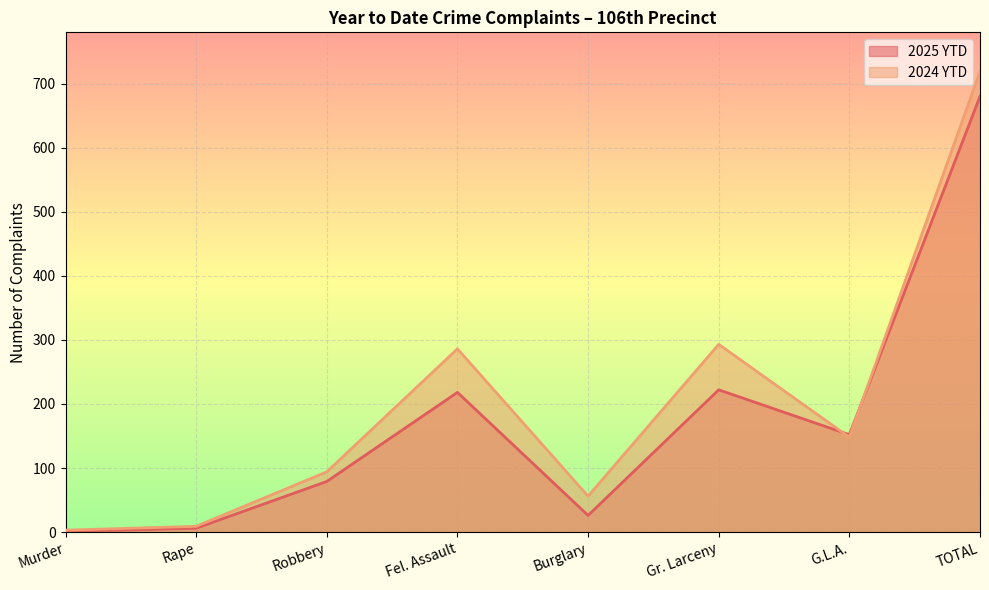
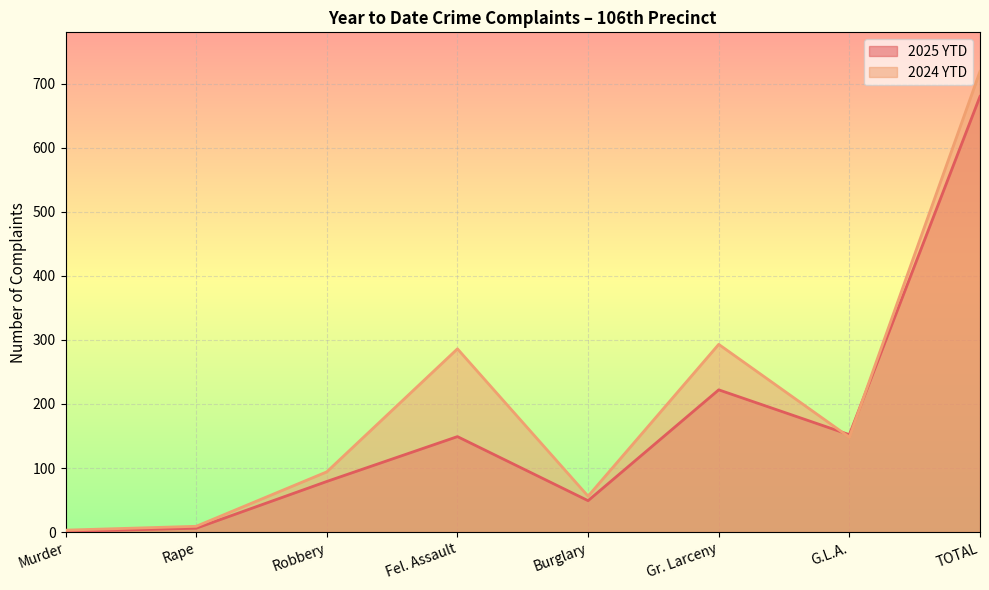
  {
    "2025 YTD": {
      "Robbery": 80,
-     "Fel. Assault": 220,
-     "Burglary": 30,
+     "Fel. Assault": 150,
+     "Burglary": 50,
      "Gr. Larceny": 220,
      "TOTAL": 680
    },
    "2024 YTD": {
      "Robbery": 90,
      "Fel. Assault": 290,
      "Burglary": 60,
      "Gr. Larceny": 290,
      "TOTAL": 720
    }
  }
